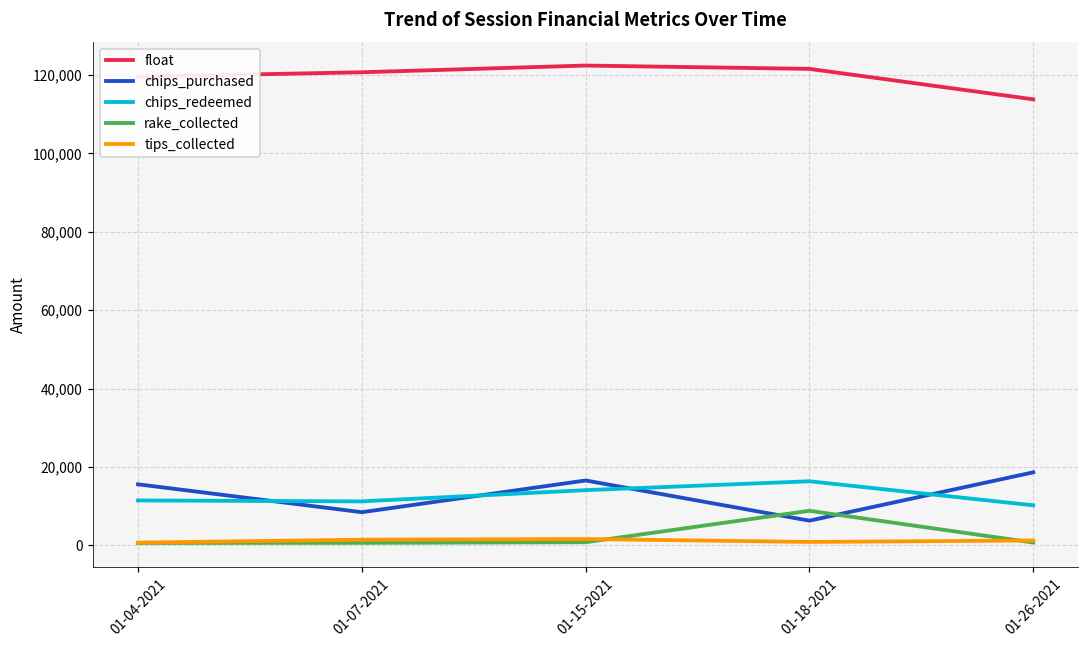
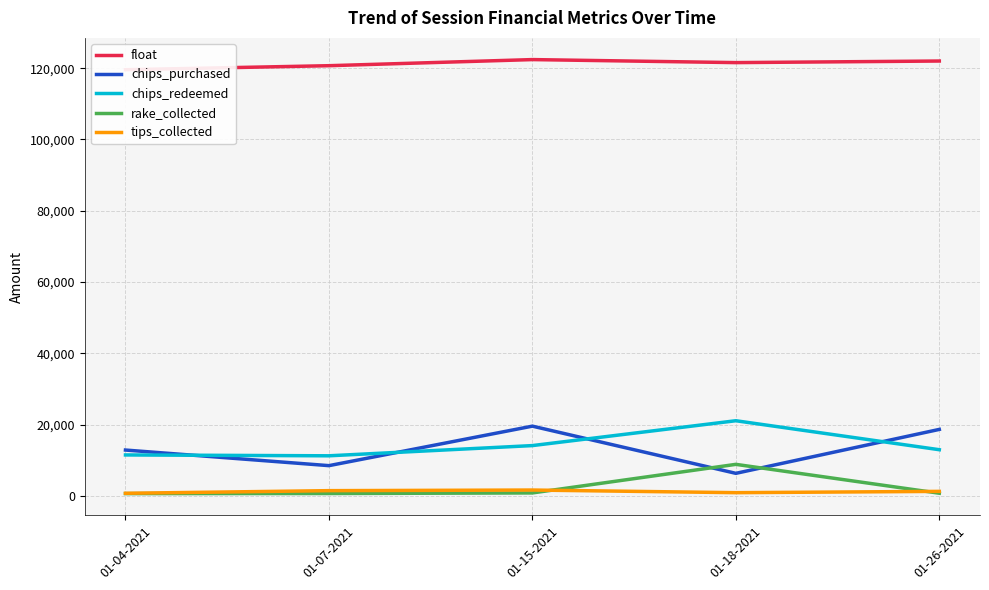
  {
    "float": {
      "01-07-2021": "121,000",
      "01-15-2021": "122,000",
      "01-18-2021": "122,000",
-     "01-26-2021": "114,000"
+     "01-26-2021": "122,000"
    },
    "chips_purchased": {
-     "01-04-2021": "16,000",
+     "01-04-2021": "13,000",
      "01-07-2021": "8,000",
-     "01-15-2021": "17,000",
+     "01-15-2021": "20,000",
      "01-18-2021": "6,000",
      "01-26-2021": "19,000"
    },
    "chips_redeemed": {
      "01-04-2021": "11,000",
      "01-07-2021": "11,000",
      "01-15-2021": "14,000",
-     "01-18-2021": "16,000",
-     "01-26-2021": "10,000"
+     "01-18-2021": "21,000",
+     "01-26-2021": "13,000"
    },
    "rake_collected": {
      "01-07-2021": "1,000",
      "01-15-2021": "1,000",
      "01-18-2021": "9,000"
    },
    "tips_collected": {
      "01-07-2021": "1,000",
      "01-15-2021": "2,000",
      "01-18-2021": "1,000"
    }
  }
